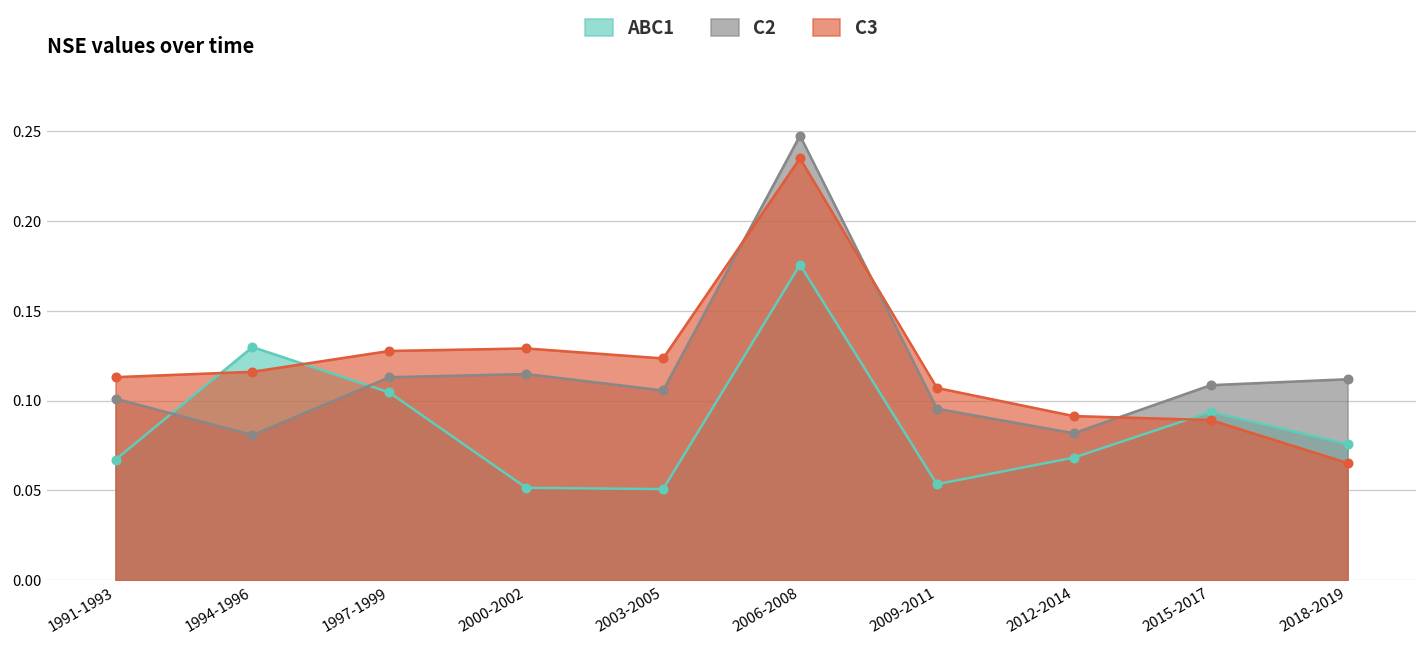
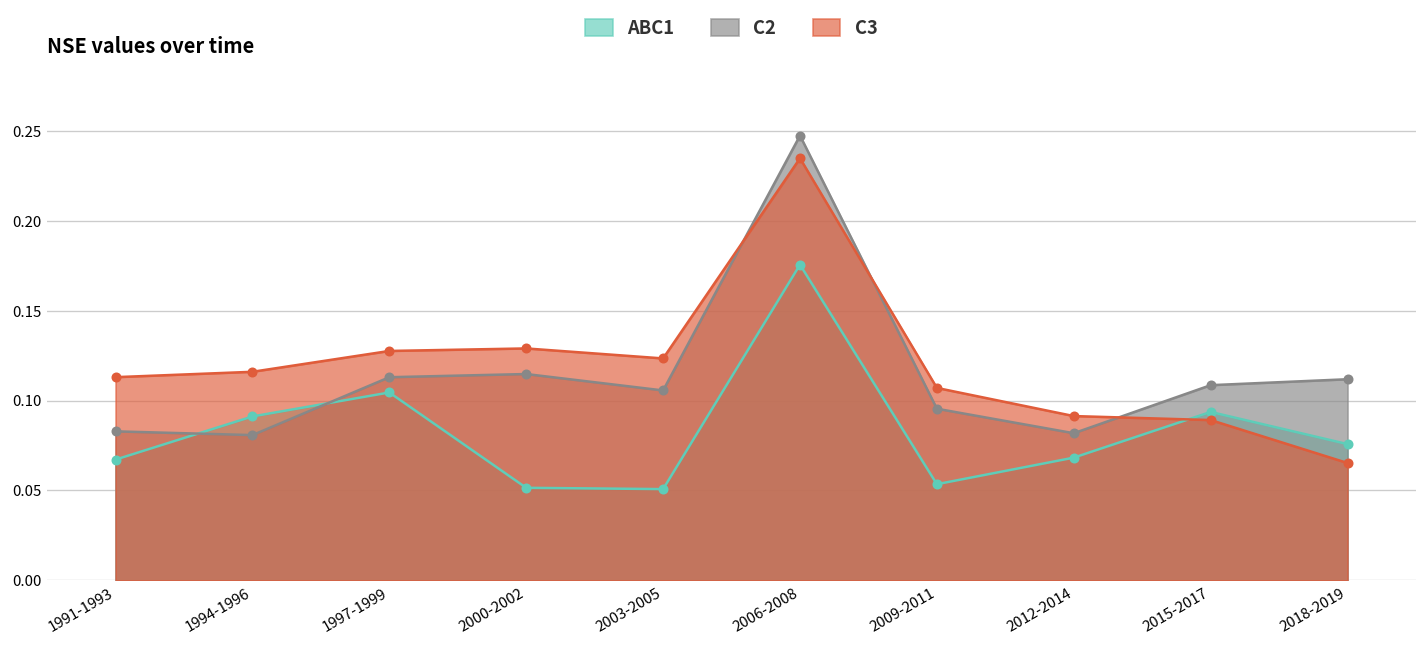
  {
    "ABC1": {
      "1991-1993": 0.067,
-     "1994-1996": 0.130,
+     "1994-1996": 0.091,
      "1997-1999": 0.105,
      "2000-2002": 0.051,
      "2003-2005": 0.051,
      "2006-2008": 0.176,
      "2009-2011": 0.054,
      "2012-2014": 0.068,
      "2015-2017": 0.094,
      "2018-2019": 0.076
    },
    "C2": {
-     "1991-1993": 0.101,
+     "1991-1993": 0.083,
      "1994-1996": 0.081,
      "1997-1999": 0.113,
      "2000-2002": 0.115,
      "2003-2005": 0.106,
      "2006-2008": 0.247,
      "2009-2011": 0.095,
      "2012-2014": 0.082,
      "2015-2017": 0.109,
      "2018-2019": 0.112
    },
    "C3": {
      "1991-1993": 0.113,
      "1994-1996": 0.116,
      "1997-1999": 0.128,
      "2000-2002": 0.129,
      "2003-2005": 0.123,
      "2006-2008": 0.235,
      "2009-2011": 0.107,
      "2012-2014": 0.091,
      "2015-2017": 0.089,
      "2018-2019": 0.065
    }
  }
